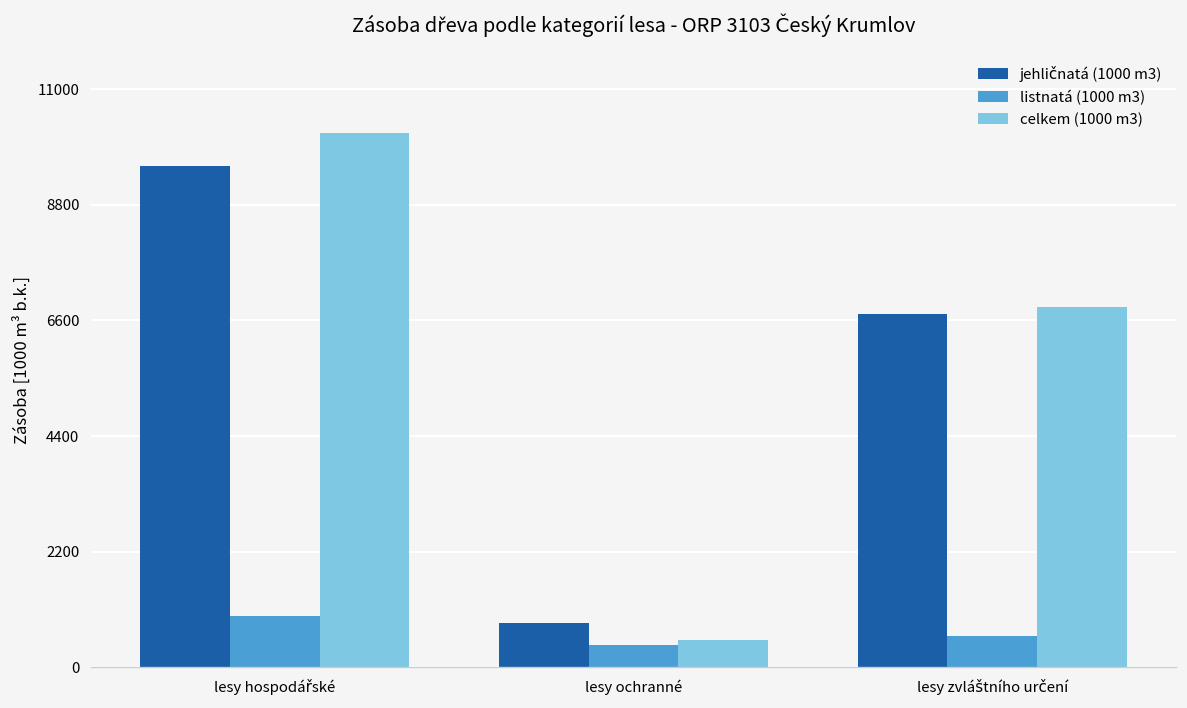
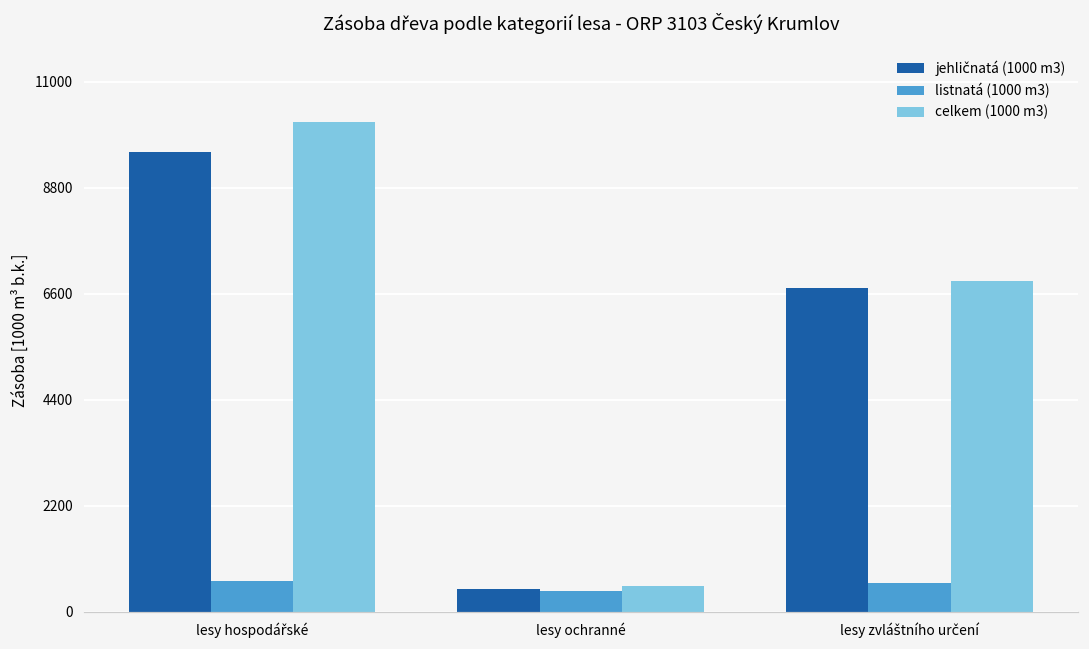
  {
    "jehličnatá (1000 m3)": {
      "lesy hospodářské": 9500,
-     "lesy ochranné": 800,
+     "lesy ochranné": 500,
      "lesy zvláštního určení": 6700
    },
    "listnatá (1000 m3)": {
-     "lesy hospodářské": 1000,
+     "lesy hospodářské": 600,
      "lesy ochranné": 400,
      "lesy zvláštního určení": 600
    },
    "celkem (1000 m3)": {
      "lesy hospodářské": 10200,
      "lesy ochranné": 500,
      "lesy zvláštního určení": 6900
    }
  }
